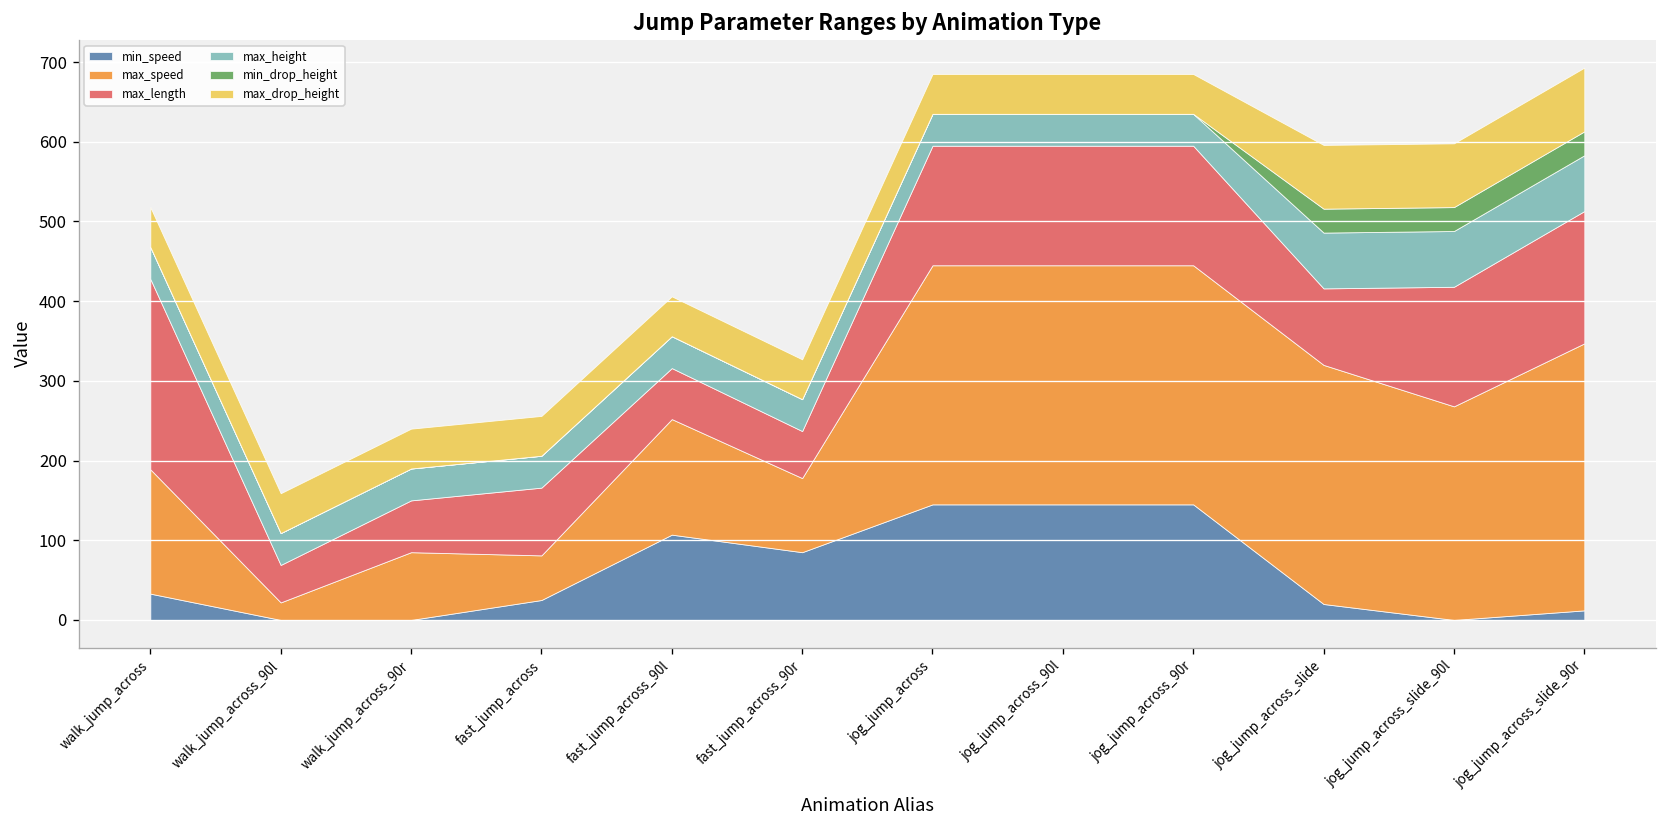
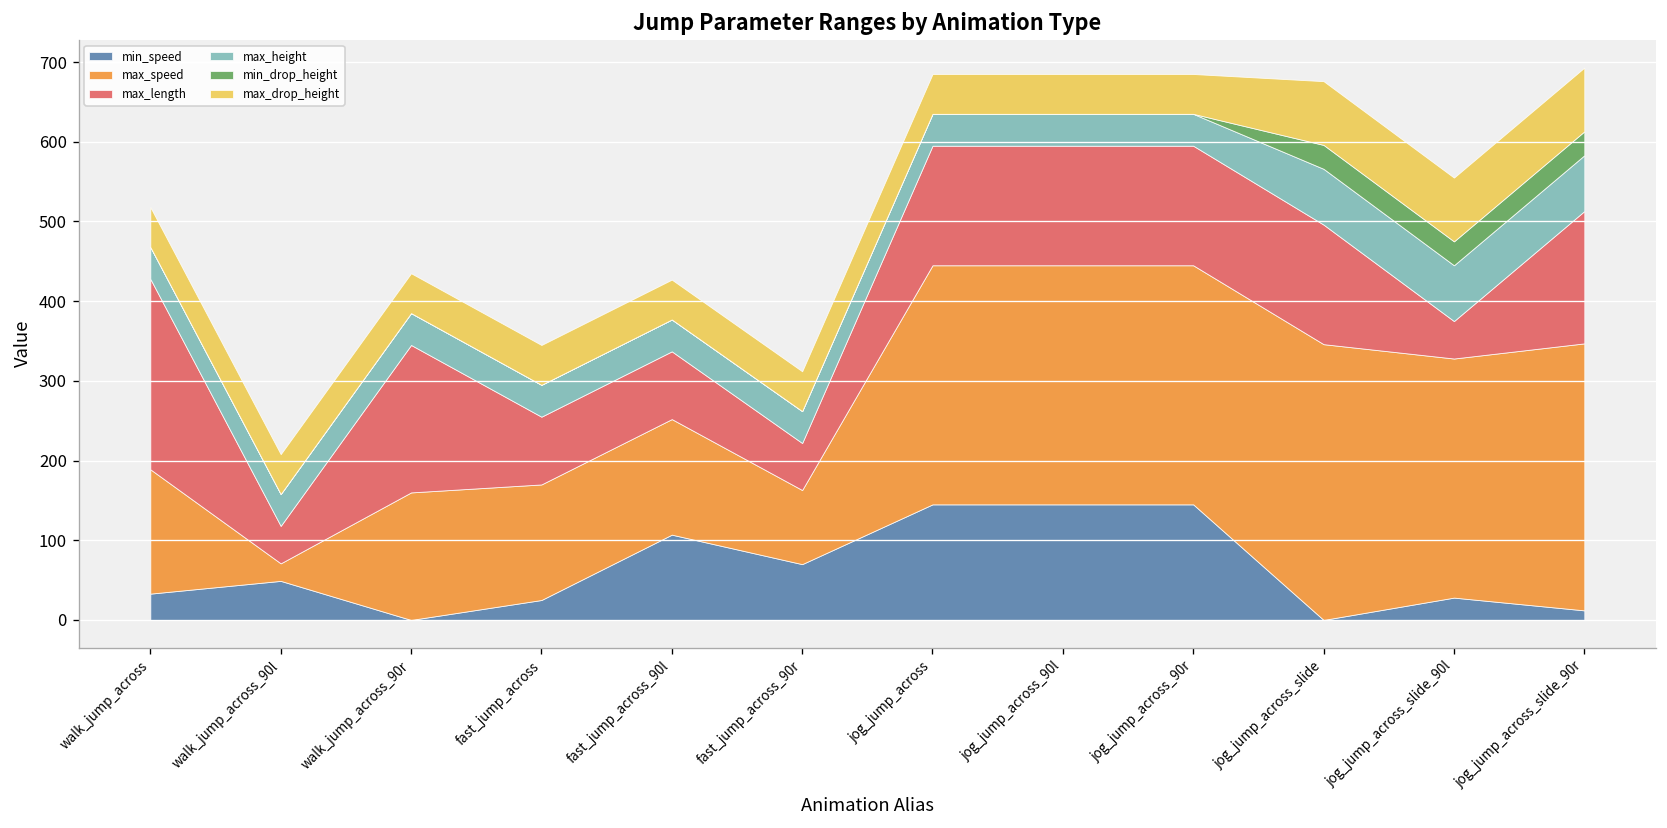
  {
    "min_speed": {
      "walk_jump_across": 30,
-     "walk_jump_across_90l": 0,
+     "walk_jump_across_90l": 50,
      "walk_jump_across_90r": 0,
      "fast_jump_across": 30,
      "fast_jump_across_90l": 110,
-     "fast_jump_across_90r": 90,
+     "fast_jump_across_90r": 70,
      "jog_jump_across": 150,
      "jog_jump_across_90l": 150,
      "jog_jump_across_90r": 150,
-     "jog_jump_across_slide": 20,
-     "jog_jump_across_slide_90l": 0,
+     "jog_jump_across_slide": 0,
+     "jog_jump_across_slide_90l": 30,
      "jog_jump_across_slide_90r": 10
    },
    "max_speed": {
      "walk_jump_across": 160,
      "walk_jump_across_90l": 20,
-     "walk_jump_across_90r": 90,
-     "fast_jump_across": 60,
+     "walk_jump_across_90r": 160,
+     "fast_jump_across": 150,
      "fast_jump_across_90l": 150,
      "fast_jump_across_90r": 90,
      "jog_jump_across": 300,
      "jog_jump_across_90l": 300,
      "jog_jump_across_90r": 300,
-     "jog_jump_across_slide": 300,
-     "jog_jump_across_slide_90l": 270,
+     "jog_jump_across_slide": 350,
+     "jog_jump_across_slide_90l": 300,
      "jog_jump_across_slide_90r": 340
    },
    "max_length": {
      "walk_jump_across": 240,
      "walk_jump_across_90l": 50,
-     "walk_jump_across_90r": 70,
+     "walk_jump_across_90r": 190,
      "fast_jump_across": 90,
-     "fast_jump_across_90l": 60,
+     "fast_jump_across_90l": 90,
      "fast_jump_across_90r": 60,
      "jog_jump_across": 150,
      "jog_jump_across_90l": 150,
      "jog_jump_across_90r": 150,
-     "jog_jump_across_slide": 100,
-     "jog_jump_across_slide_90l": 150,
+     "jog_jump_across_slide": 150,
+     "jog_jump_across_slide_90l": 50,
      "jog_jump_across_slide_90r": 170
    },
    "max_height": {
      "jog_jump_across_slide": 70,
      "jog_jump_across_slide_90l": 70,
      "jog_jump_across_slide_90r": 70
    },
    "min_drop_height": {
      "jog_jump_across_slide": 30,
      "jog_jump_across_slide_90l": 30,
      "jog_jump_across_slide_90r": 30
    },
    "max_drop_height": {
      "walk_jump_across": 50,
      "walk_jump_across_90l": 50,
      "walk_jump_across_90r": 50,
      "fast_jump_across": 50,
      "fast_jump_across_90l": 50,
      "fast_jump_across_90r": 50,
      "jog_jump_across": 50,
      "jog_jump_across_90l": 50,
      "jog_jump_across_90r": 50,
      "jog_jump_across_slide": 80,
      "jog_jump_across_slide_90l": 80,
      "jog_jump_across_slide_90r": 80
    }
  }
